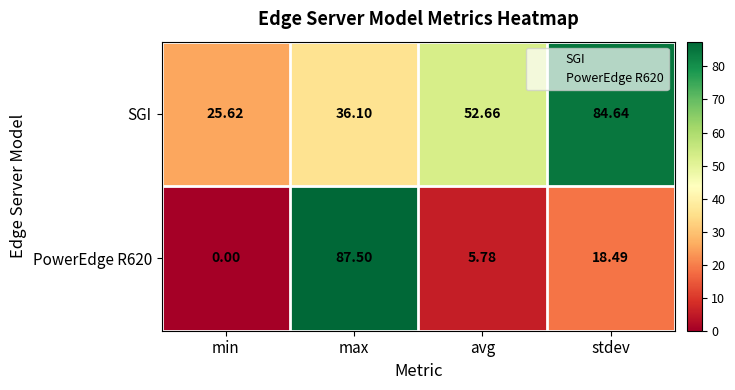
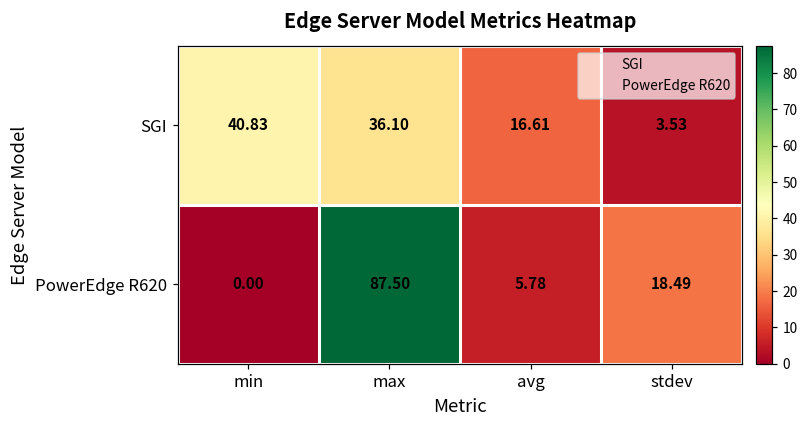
  {
    "SGI": {
-     "min": 25.62,
+     "min": 40.83,
      "max": 36.10,
-     "avg": 52.66,
-     "stdev": 84.64
+     "avg": 16.61,
+     "stdev": 3.53
    },
    "PowerEdge R620": {
      "min": 0.00,
      "max": 87.50,
      "avg": 5.78,
      "stdev": 18.49
    }
  }
